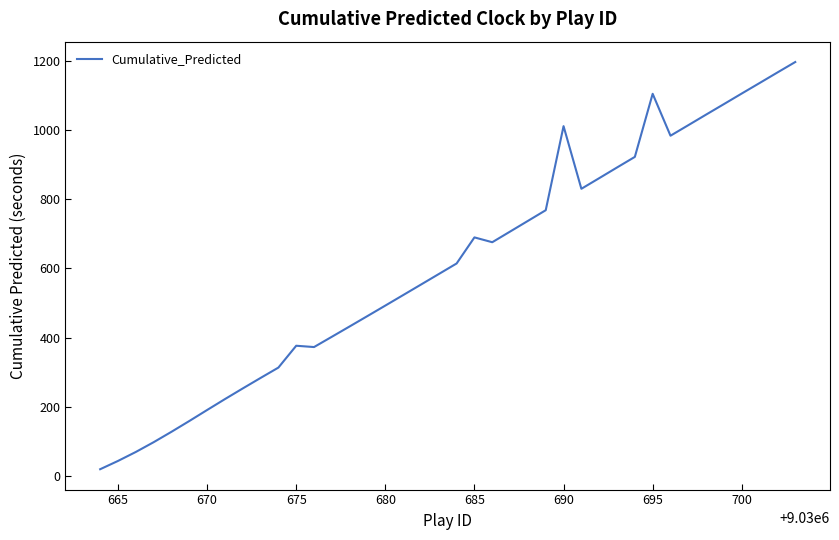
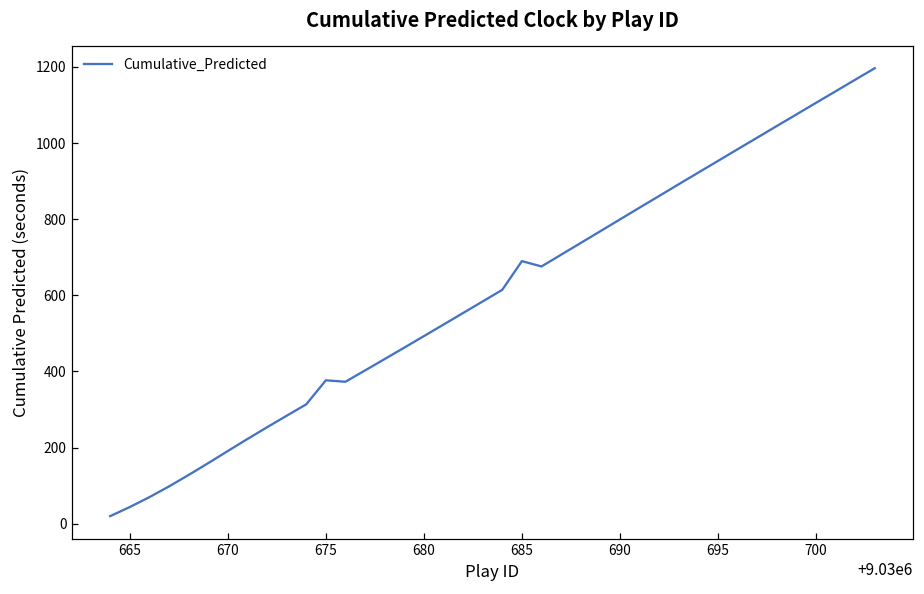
  {
    "665": 40,
    "670": 190,
    "675": 380,
    "680": 490,
    "685": 690,
-   "690": 1010,
-   "695": 1100,
+   "690": 800,
+   "695": 950,
    "700": 1110
  }
